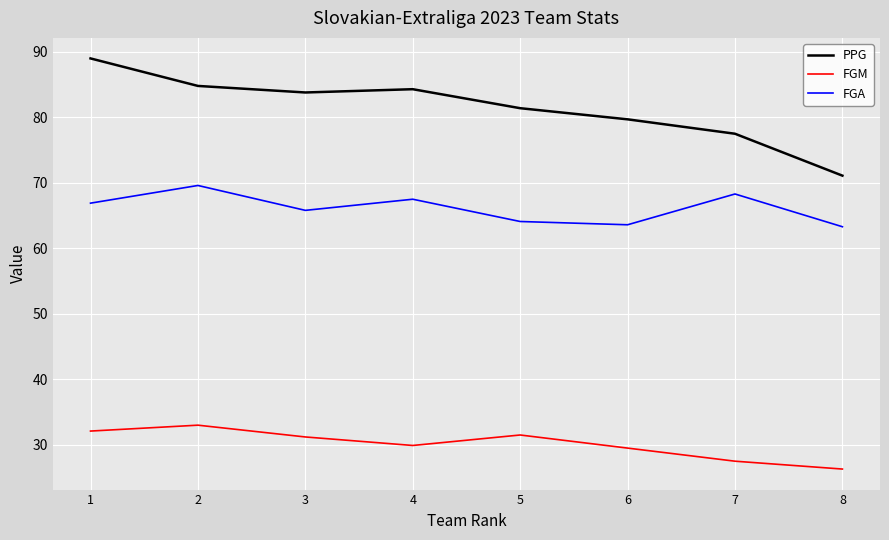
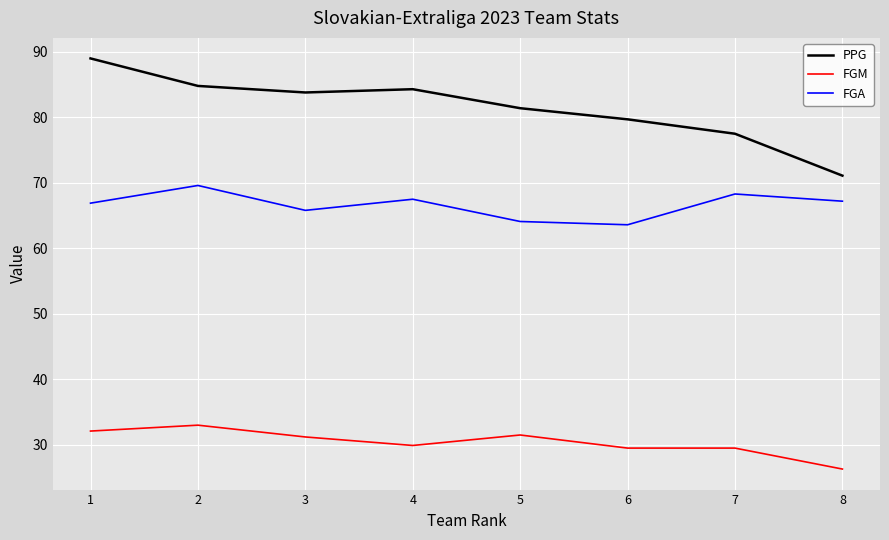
  {
    "PPG": {
      "1": 89,
      "2": 85,
      "3": 84,
      "4": 84,
      "5": 81,
      "6": 80,
      "7": 78,
      "8": 71
    },
    "FGM": {
      "1": 32,
      "2": 33,
      "3": 31,
      "4": 30,
      "5": 32,
      "6": 30,
-     "7": 28,
+     "7": 30,
      "8": 26
    },
    "FGA": {
      "1": 67,
      "2": 70,
      "3": 66,
      "4": 68,
      "5": 64,
      "6": 64,
      "7": 68,
-     "8": 63
+     "8": 67
    }
  }
